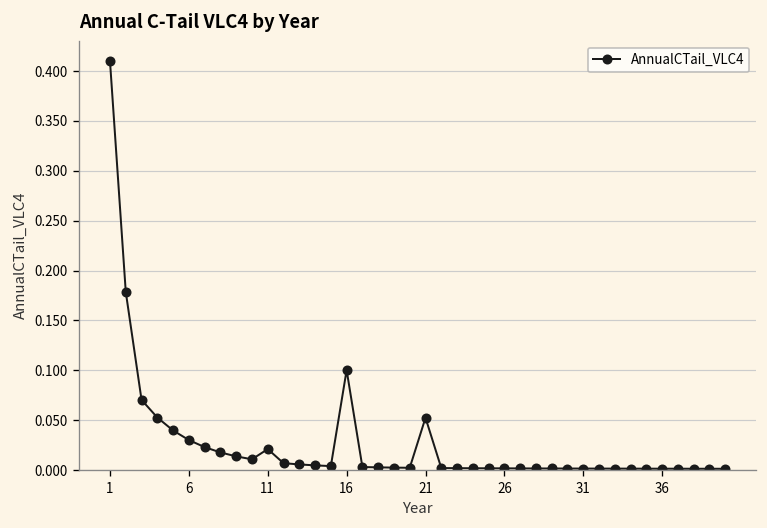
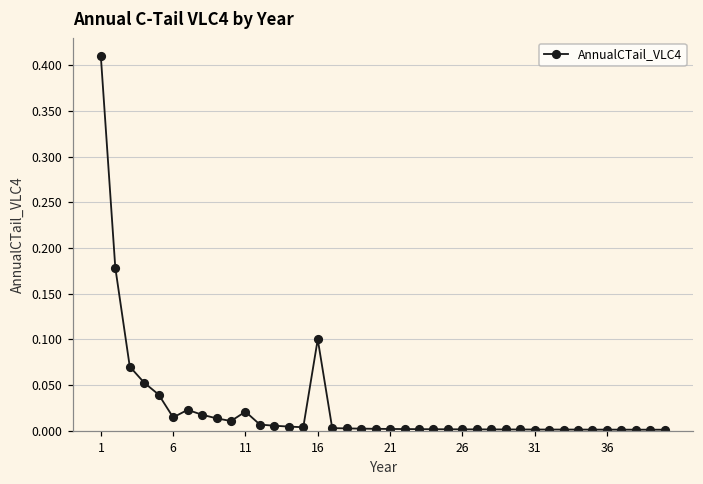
  {
    "1": 0.41,
-   "6": 0.03,
+   "6": 0.01,
    "11": 0.02,
    "16": 0.10,
-   "21": 0.05,
+   "21": 0.00,
    "26": 0.00,
    "31": 0.00,
    "36": 0.00
  }
